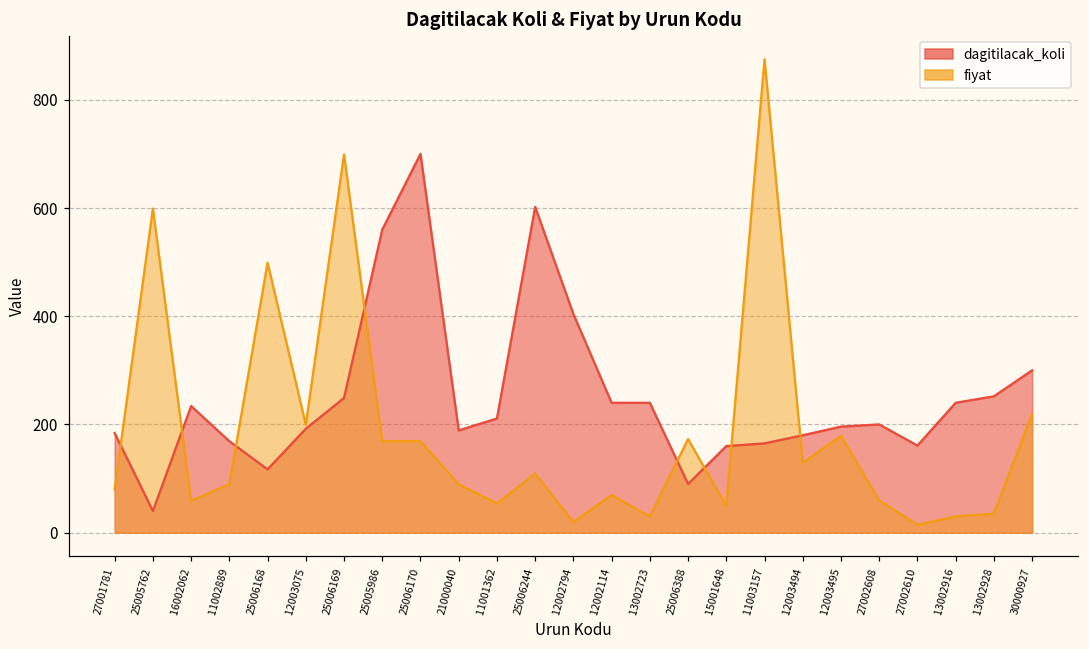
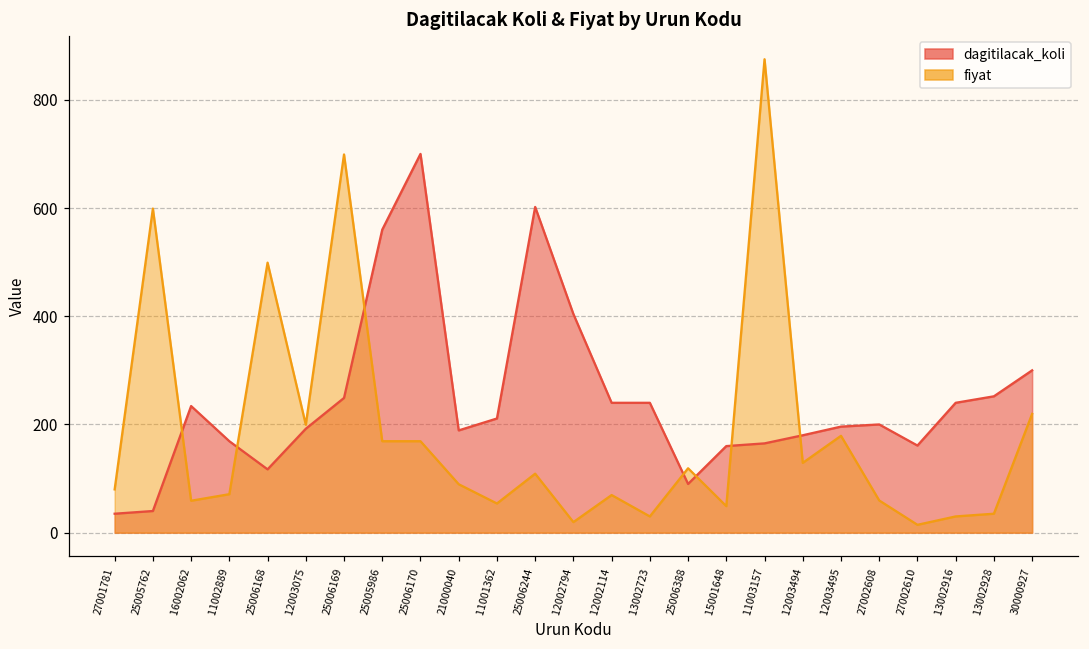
  {
    "dagitilacak_koli": {
-     "27001781": 180,
+     "27001781": 40,
      "25005762": 40,
      "16002062": 230,
      "11002889": 170,
      "25006168": 120,
      "12003075": 190,
      "25006169": 250,
      "25005986": 560,
      "25006170": 700,
      "21000040": 190,
      "11001362": 210,
      "25006244": 600,
      "12002794": 400,
      "12002114": 240,
      "13002723": 240,
      "25006388": 90,
      "15001648": 160,
      "11003157": 170,
      "12003494": 180,
      "12003495": 200,
      "27002608": 200,
      "27002610": 160,
      "13002916": 240,
      "13002928": 250,
      "30000927": 300
    },
    "fiyat": {
      "27001781": 80,
      "25005762": 600,
      "16002062": 60,
-     "11002889": 90,
+     "11002889": 70,
      "25006168": 500,
      "12003075": 200,
      "25006169": 700,
      "25005986": 170,
      "25006170": 170,
      "21000040": 90,
      "11001362": 50,
      "25006244": 110,
      "12002794": 20,
      "12002114": 70,
      "13002723": 30,
-     "25006388": 170,
+     "25006388": 120,
      "15001648": 50,
      "11003157": 880,
      "12003494": 130,
      "12003495": 180,
      "27002608": 60,
      "27002610": 10,
      "13002916": 30,
      "13002928": 40,
      "30000927": 220
    }
  }
